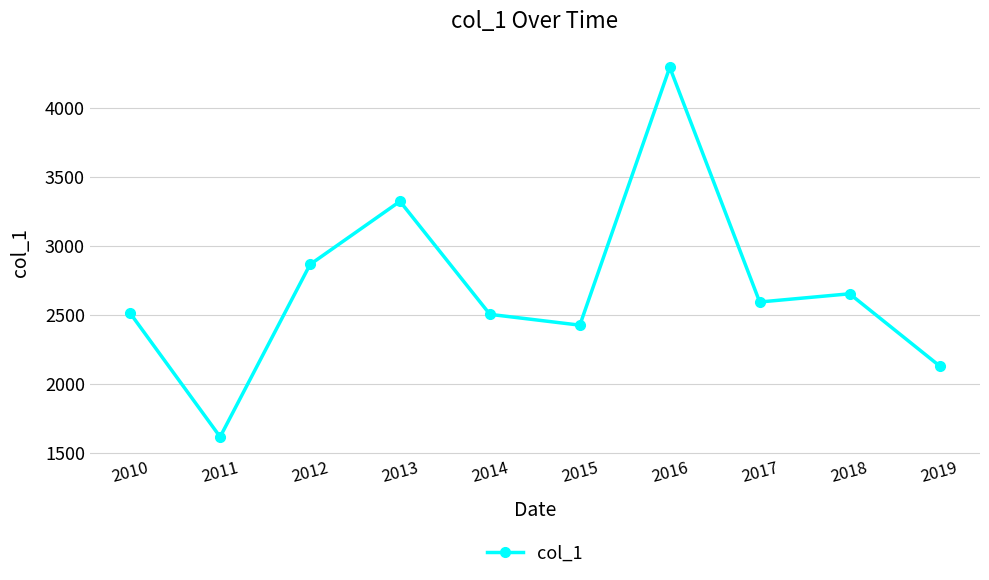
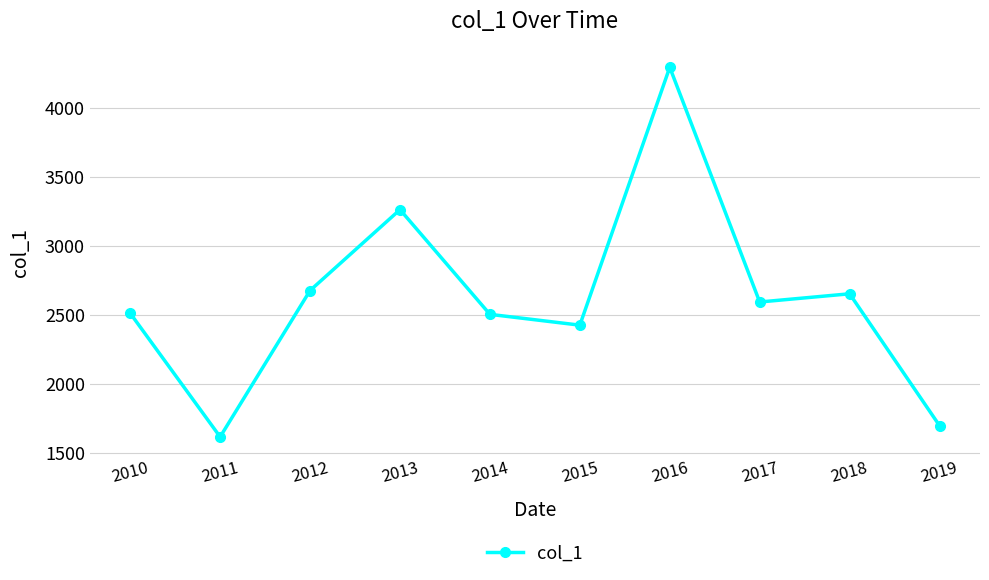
  {
    "2010": 2510,
    "2011": 1620,
-   "2012": 2870,
-   "2013": 3320,
+   "2012": 2680,
+   "2013": 3260,
    "2014": 2500,
    "2015": 2430,
    "2016": 4290,
    "2017": 2590,
    "2018": 2650,
-   "2019": 2130
+   "2019": 1700
  }
